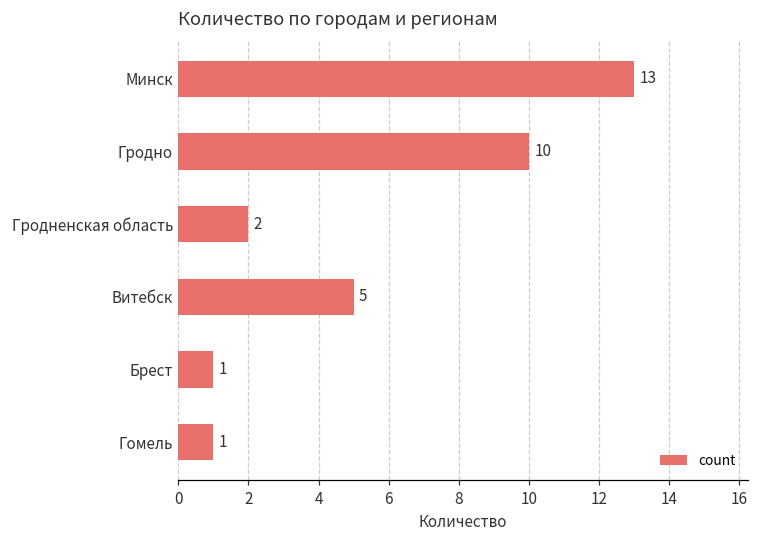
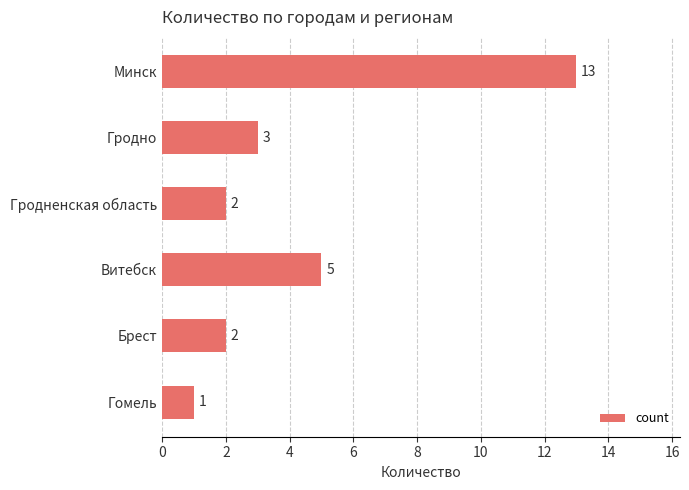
  {
    "Минск": 13,
-   "Гродно": 10,
+   "Гродно": 3,
    "Гродненская область": 2,
    "Витебск": 5,
-   "Брест": 1,
+   "Брест": 2,
    "Гомель": 1
  }
